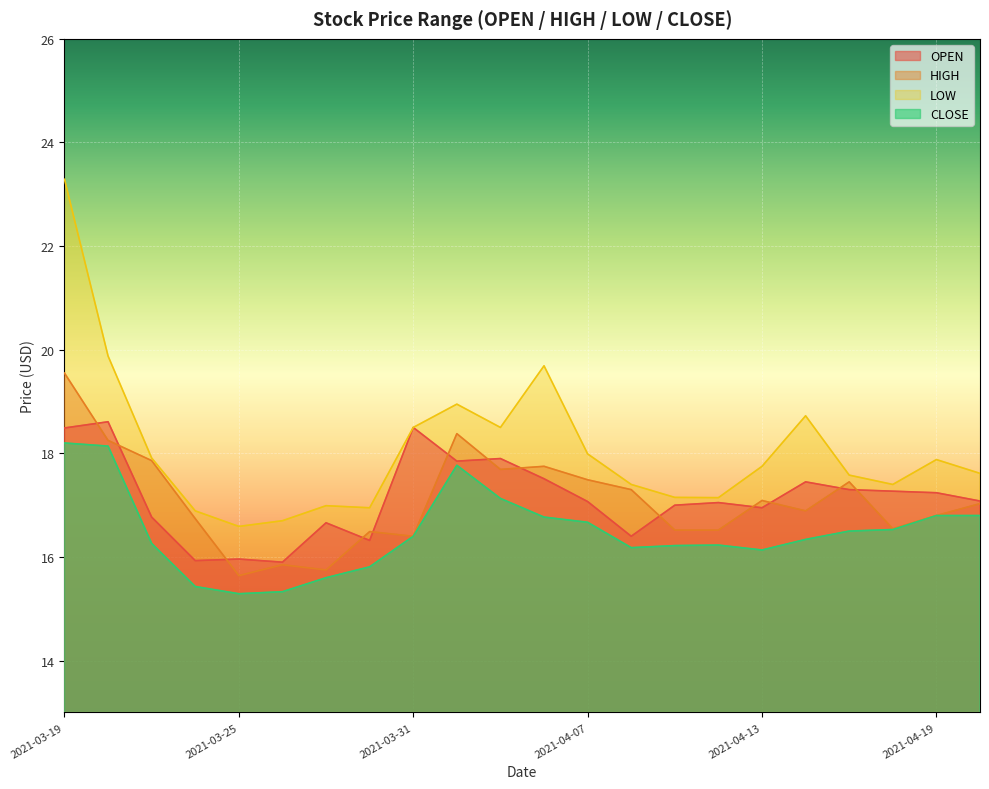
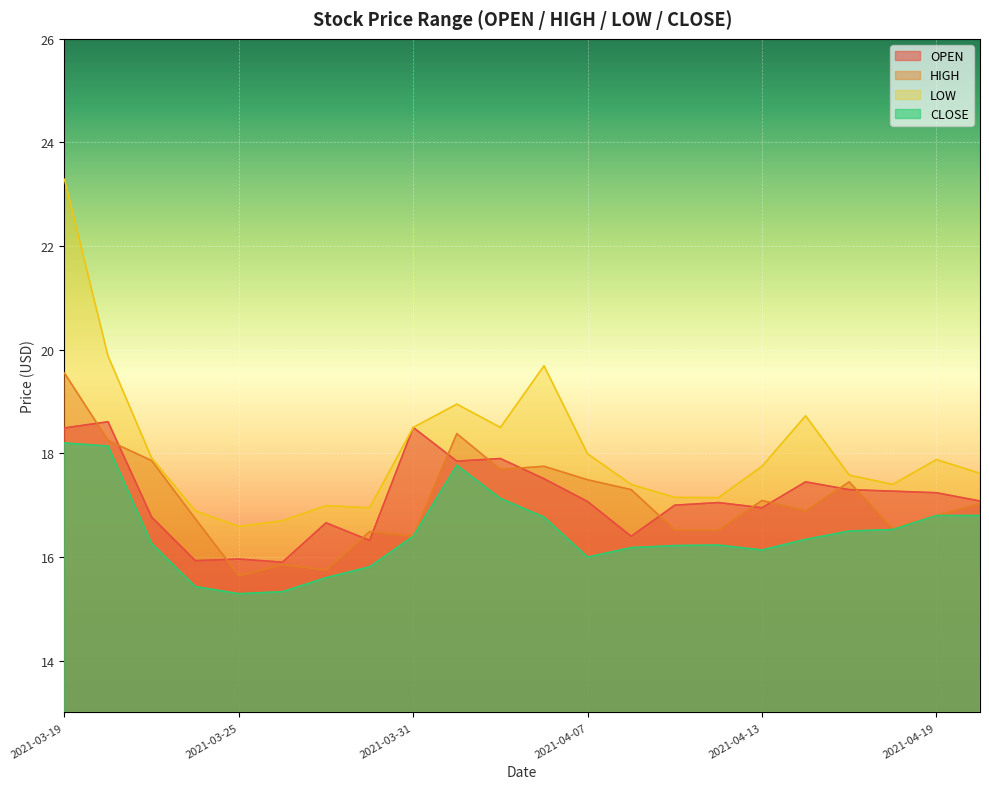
  {
    "CLOSE": {
      "2021-03-19": 18.2,
      "2021-03-25": 15.3,
-     "2021-04-07": 16.7,
+     "2021-04-07": 16.0,
      "2021-04-13": 16.1
    }
  }
